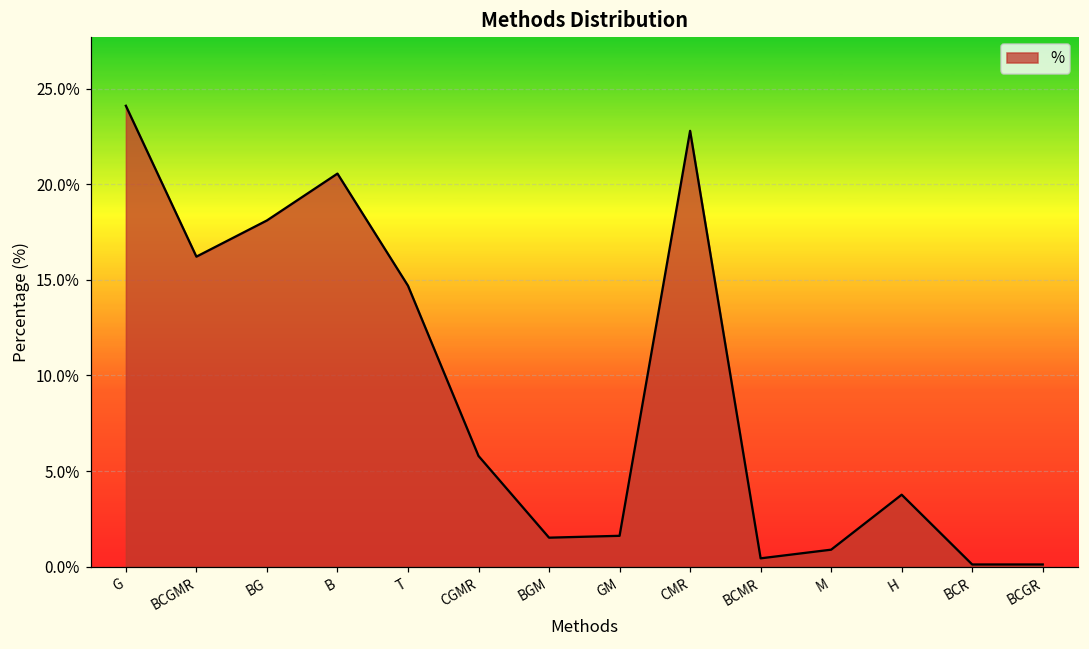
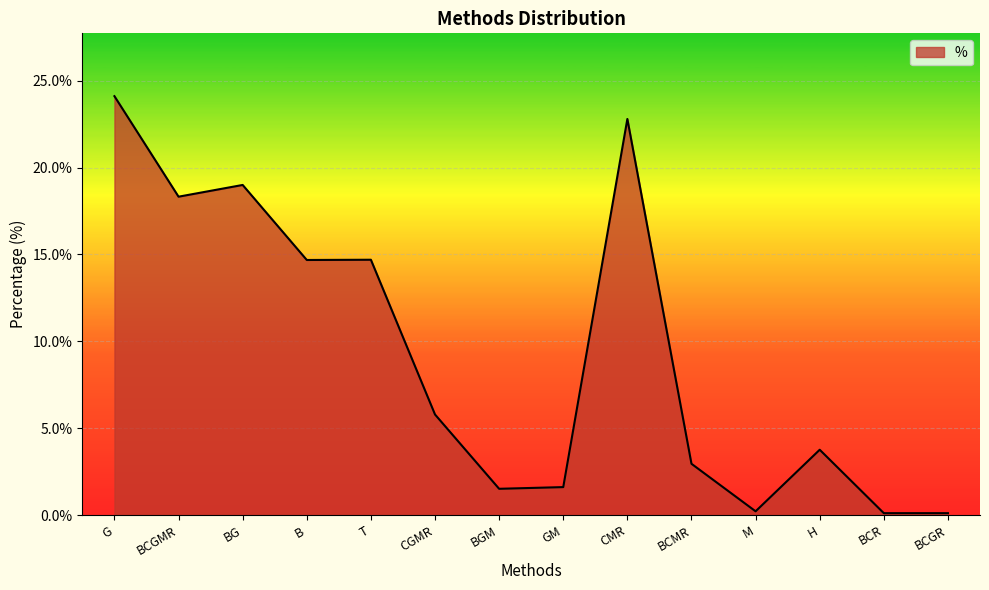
  {
    "G": "24.1%",
-   "BCGMR": "16.2%",
-   "BG": "18.1%",
-   "B": "20.6%",
+   "BCGMR": "18.3%",
+   "BG": "19.0%",
+   "B": "14.7%",
    "T": "14.7%",
    "CGMR": "5.8%",
    "BGM": "1.5%",
    "GM": "1.6%",
    "CMR": "22.8%",
-   "BCMR": "0.4%",
-   "M": "0.9%",
+   "BCMR": "3.0%",
+   "M": "0.2%",
    "H": "3.8%",
    "BCR": "0.1%",
    "BCGR": "0.1%"
  }
